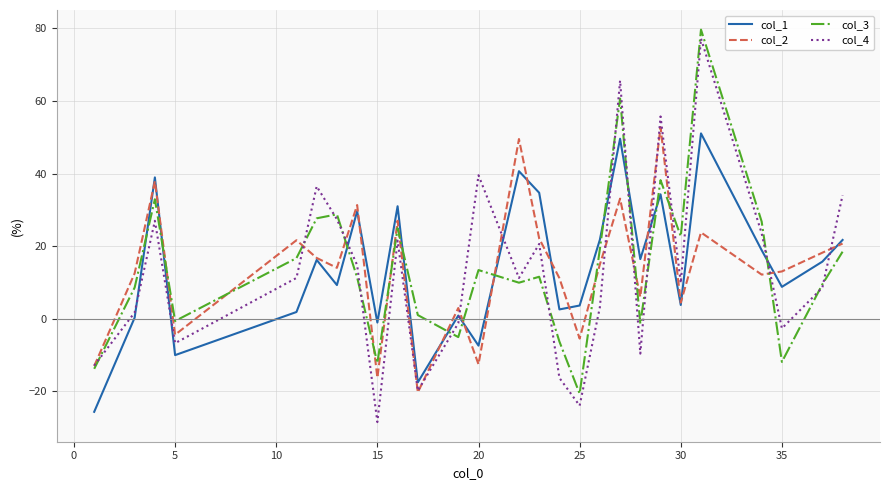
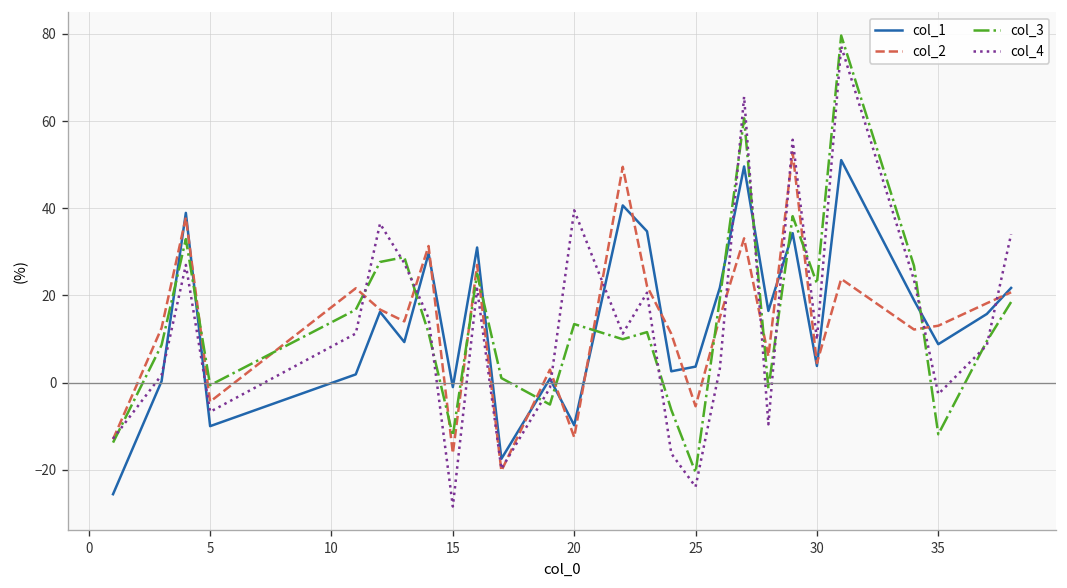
  {
    "col_1": {
      "5": -10,
      "15": -1,
-     "20": -7,
+     "20": -10,
      "25": 4,
      "35": 9
    },
    "col_2": {
      "5": -4,
      "15": -16,
      "20": -13,
      "25": -5,
      "35": 13
    },
    "col_3": {
      "5": -1,
      "15": -12,
      "20": 13,
      "25": -21,
      "30": 23,
      "35": -12
    },
    "col_4": {
      "5": -7,
      "15": -28,
      "20": 40,
      "25": -24,
      "30": 10,
      "35": -3
    }
  }
